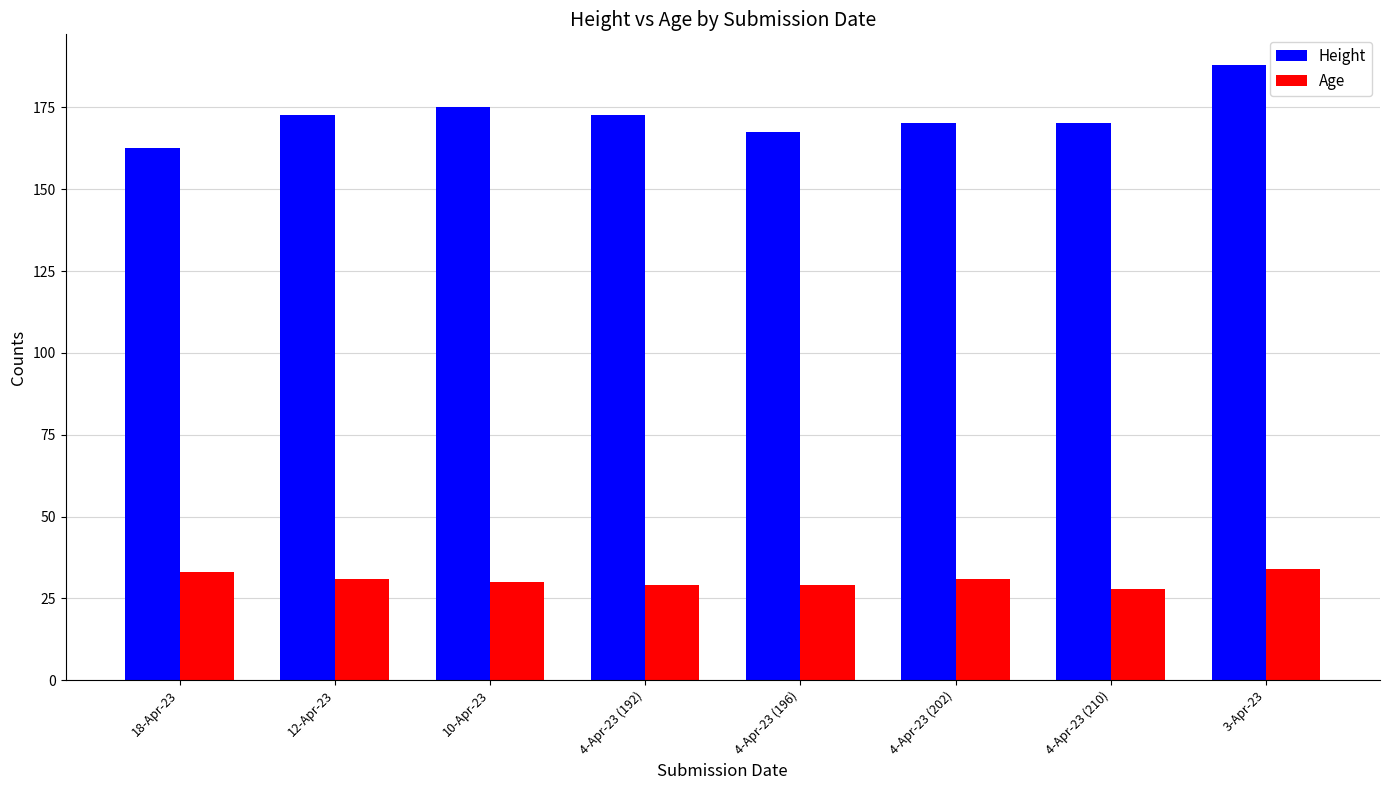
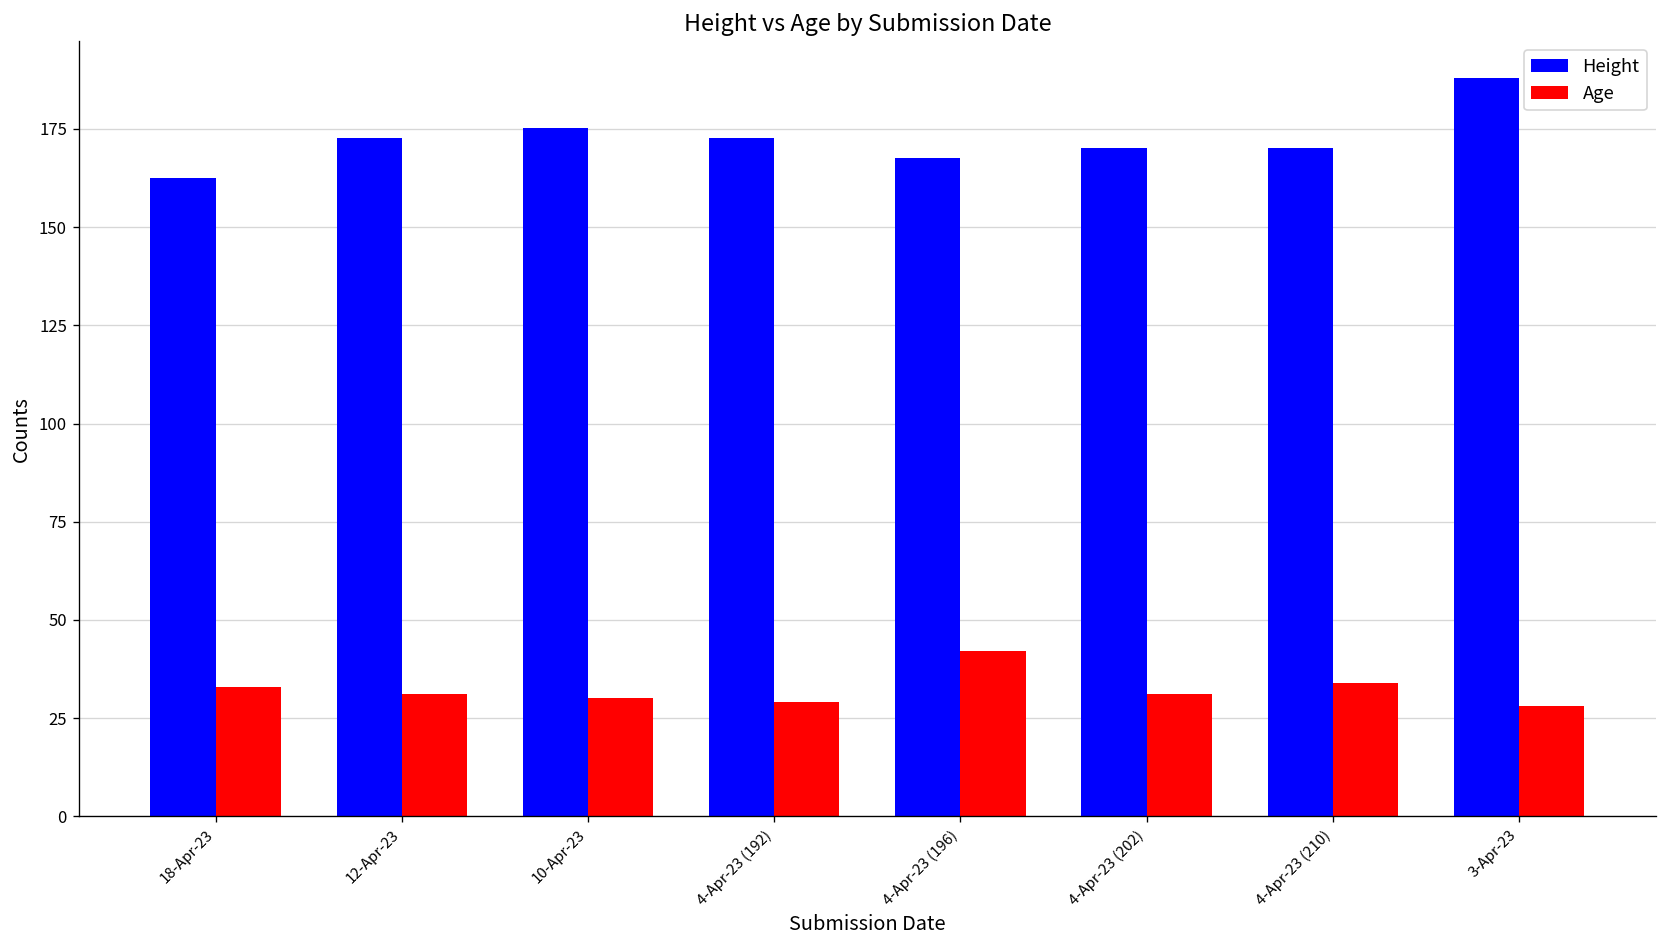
  {
    "Height": {
      "18-Apr-23": 163,
      "12-Apr-23": 173,
      "10-Apr-23": 175,
      "4-Apr-23 (192)": 173,
      "4-Apr-23 (196)": 168,
      "4-Apr-23 (202)": 170,
      "4-Apr-23 (210)": 170,
      "3-Apr-23": 188
    },
    "Age": {
      "18-Apr-23": 33,
      "12-Apr-23": 31,
      "10-Apr-23": 30,
      "4-Apr-23 (192)": 29,
-     "4-Apr-23 (196)": 29,
+     "4-Apr-23 (196)": 42,
      "4-Apr-23 (202)": 31,
-     "4-Apr-23 (210)": 28,
-     "3-Apr-23": 34
+     "4-Apr-23 (210)": 34,
+     "3-Apr-23": 28
    }
  }
